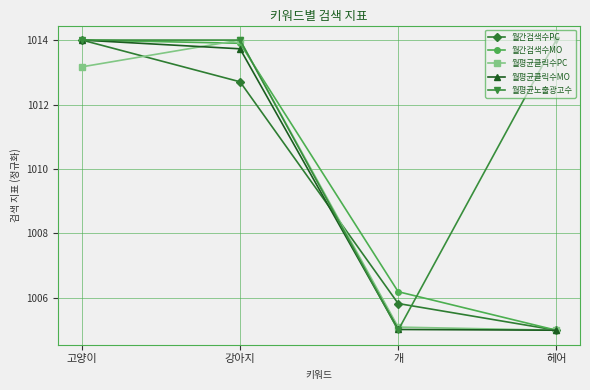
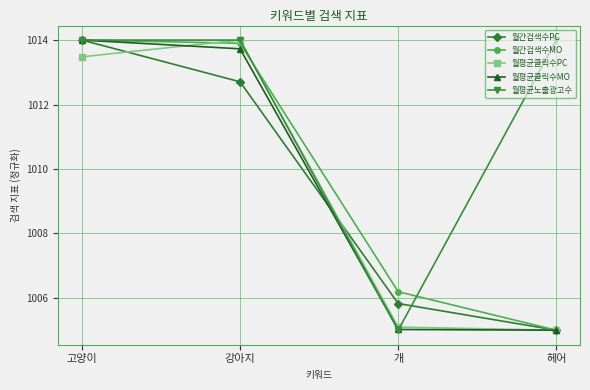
  {
    "월평균클릭수PC": {
-     "고양이": 1013.2
+     "고양이": 1013.5
    }
  }
